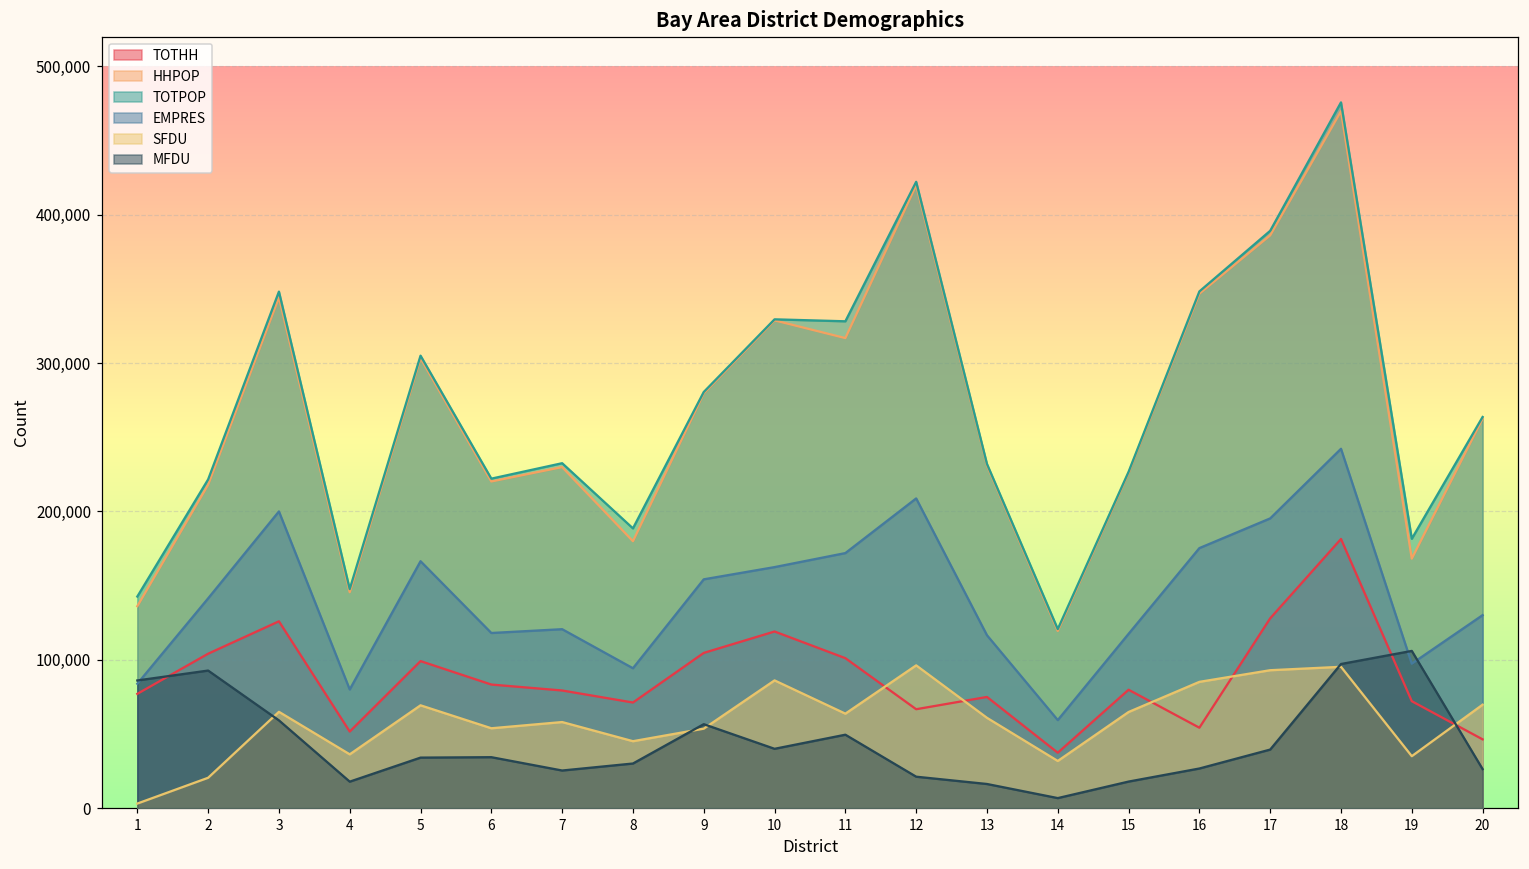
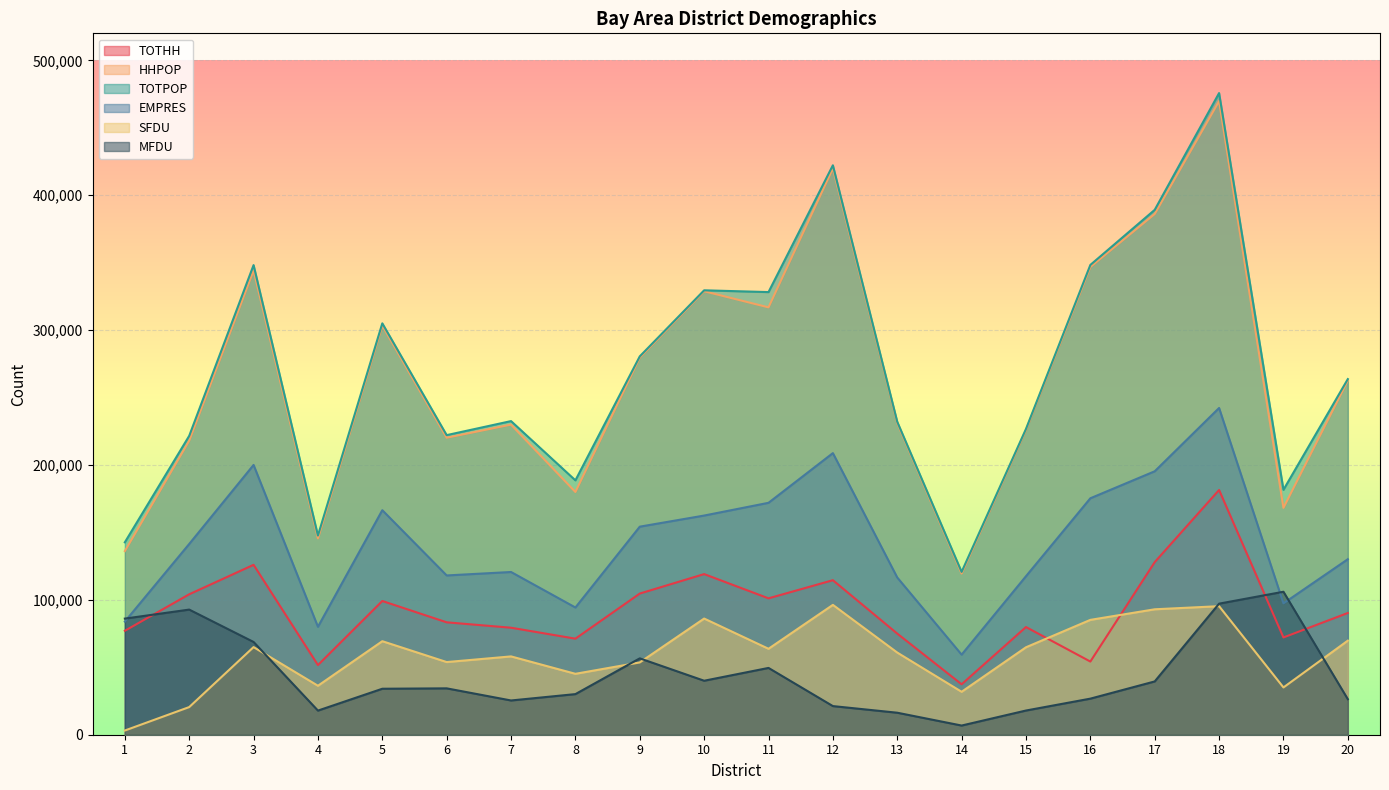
  {
    "TOTHH": {
      "1": "77,000",
      "2": "104,000",
      "3": "126,000",
      "4": "52,000",
      "5": "99,000",
      "6": "83,000",
      "7": "79,000",
      "8": "71,000",
      "9": "105,000",
      "10": "119,000",
      "11": "101,000",
-     "12": "67,000",
+     "12": "115,000",
      "13": "75,000",
      "14": "37,000",
      "15": "80,000",
      "16": "54,000",
      "17": "128,000",
      "18": "181,000",
      "19": "72,000",
-     "20": "46,000"
+     "20": "90,000"
    },
    "MFDU": {
      "1": "86,000",
      "2": "93,000",
-     "3": "59,000",
+     "3": "69,000",
      "4": "18,000",
      "5": "34,000",
      "6": "34,000",
      "7": "25,000",
      "8": "30,000",
      "9": "57,000",
      "10": "40,000",
      "11": "50,000",
      "12": "21,000",
      "13": "16,000",
      "14": "7,000",
      "15": "18,000",
      "16": "27,000",
      "17": "40,000",
      "19": "106,000",
      "20": "26,000"
    }
  }
